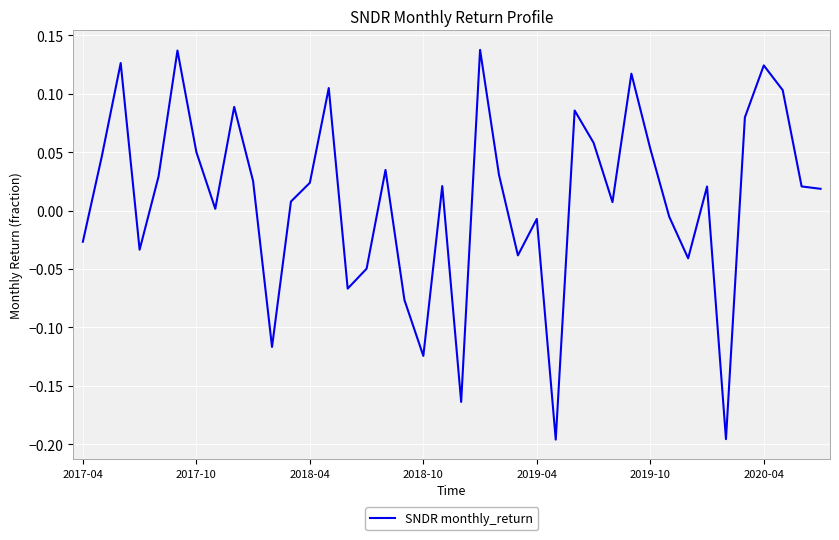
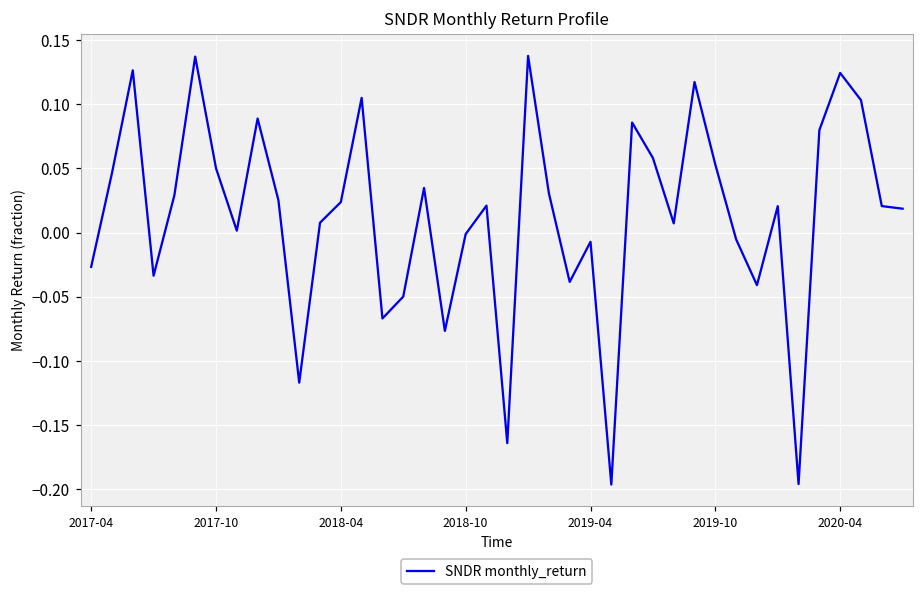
  {
    "2017-04": -0.027,
    "2017-10": 0.050,
    "2018-04": 0.024,
-   "2018-10": -0.124,
+   "2018-10": -0.001,
    "2019-04": -0.007,
    "2019-10": 0.053,
    "2020-04": 0.124
  }
